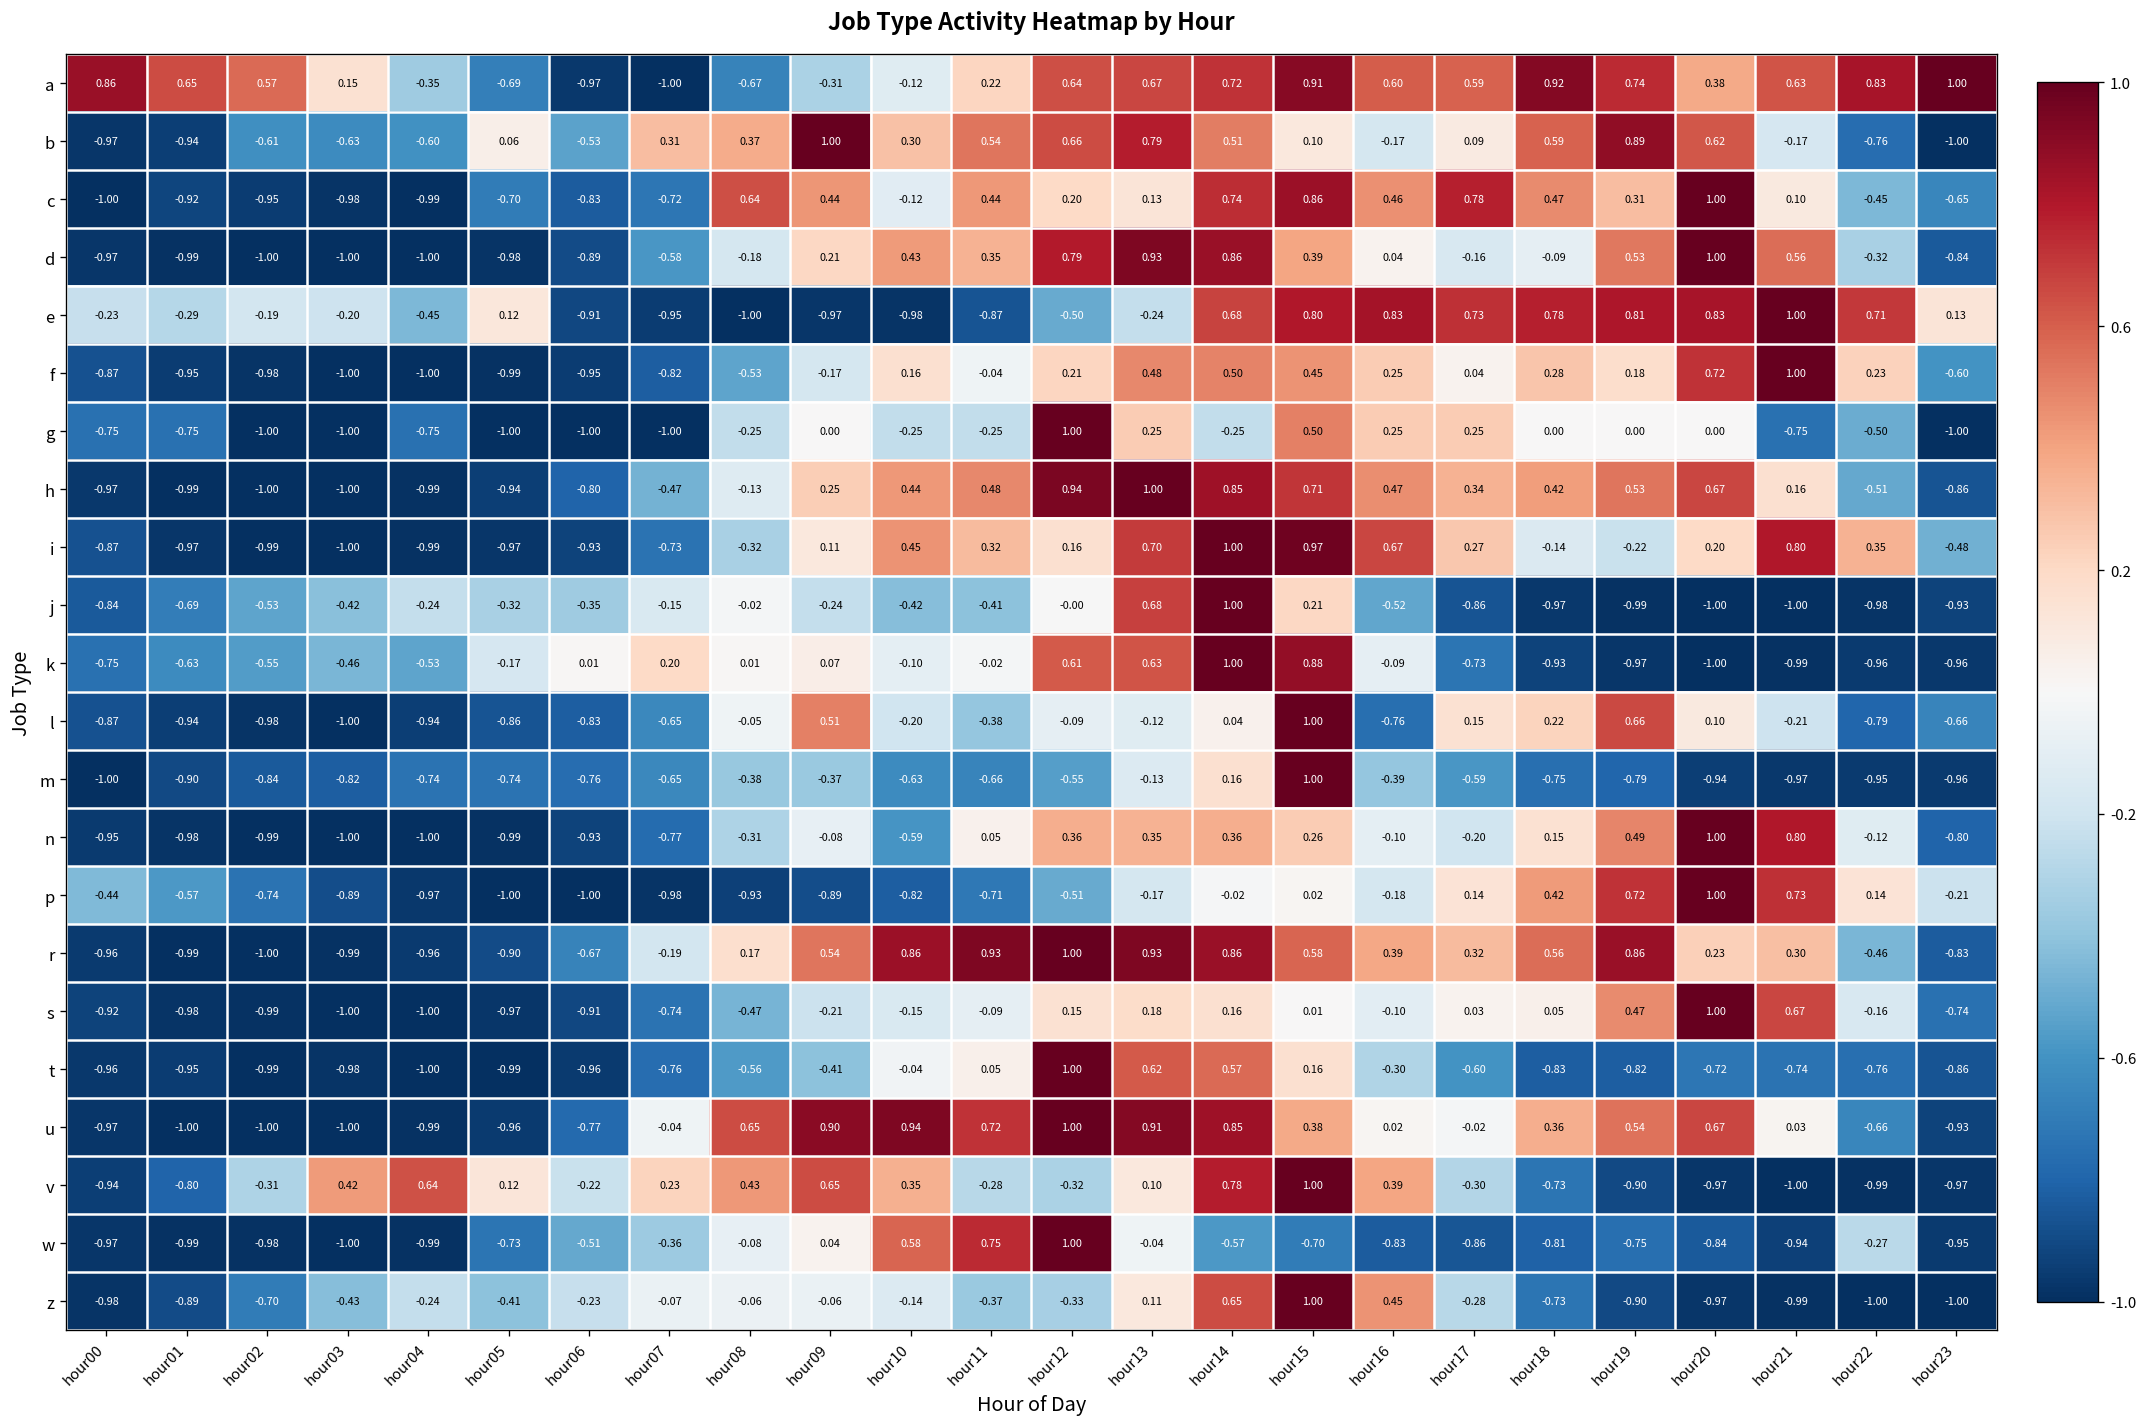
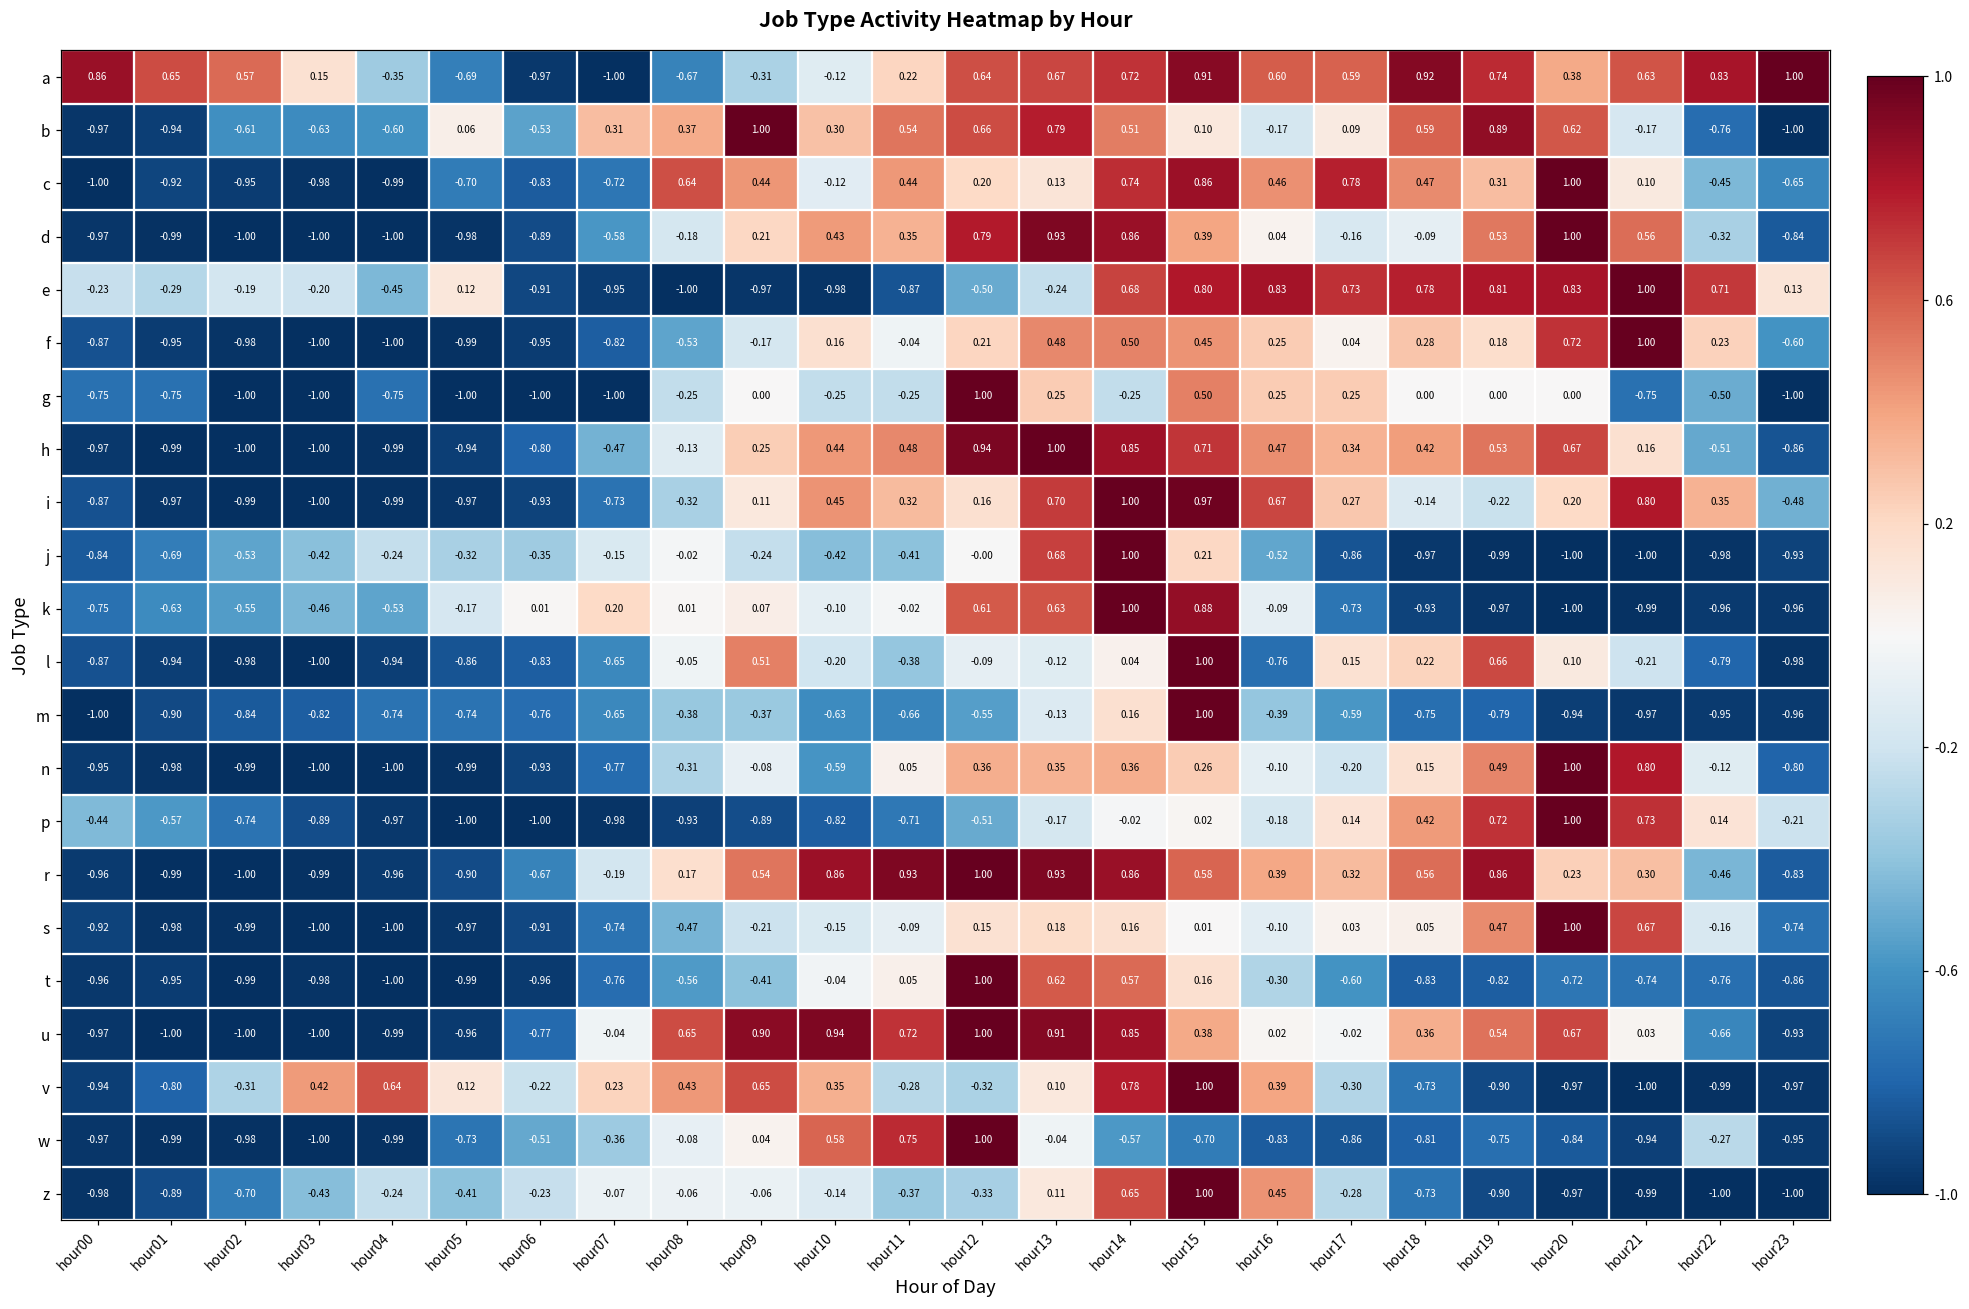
  {
    "l": {
      "hour00": -0.87,
      "hour01": -0.94,
      "hour02": -0.98,
      "hour03": -1.00,
      "hour04": -0.94,
      "hour05": -0.86,
      "hour06": -0.83,
      "hour07": -0.65,
      "hour08": -0.05,
      "hour09": 0.51,
      "hour10": -0.20,
      "hour11": -0.38,
      "hour12": -0.09,
      "hour13": -0.12,
      "hour14": 0.04,
      "hour15": 1.00,
      "hour16": -0.76,
      "hour17": 0.15,
      "hour18": 0.22,
      "hour19": 0.66,
      "hour20": 0.10,
      "hour21": -0.21,
      "hour22": -0.79,
-     "hour23": -0.66
+     "hour23": -0.98
    }
  }
